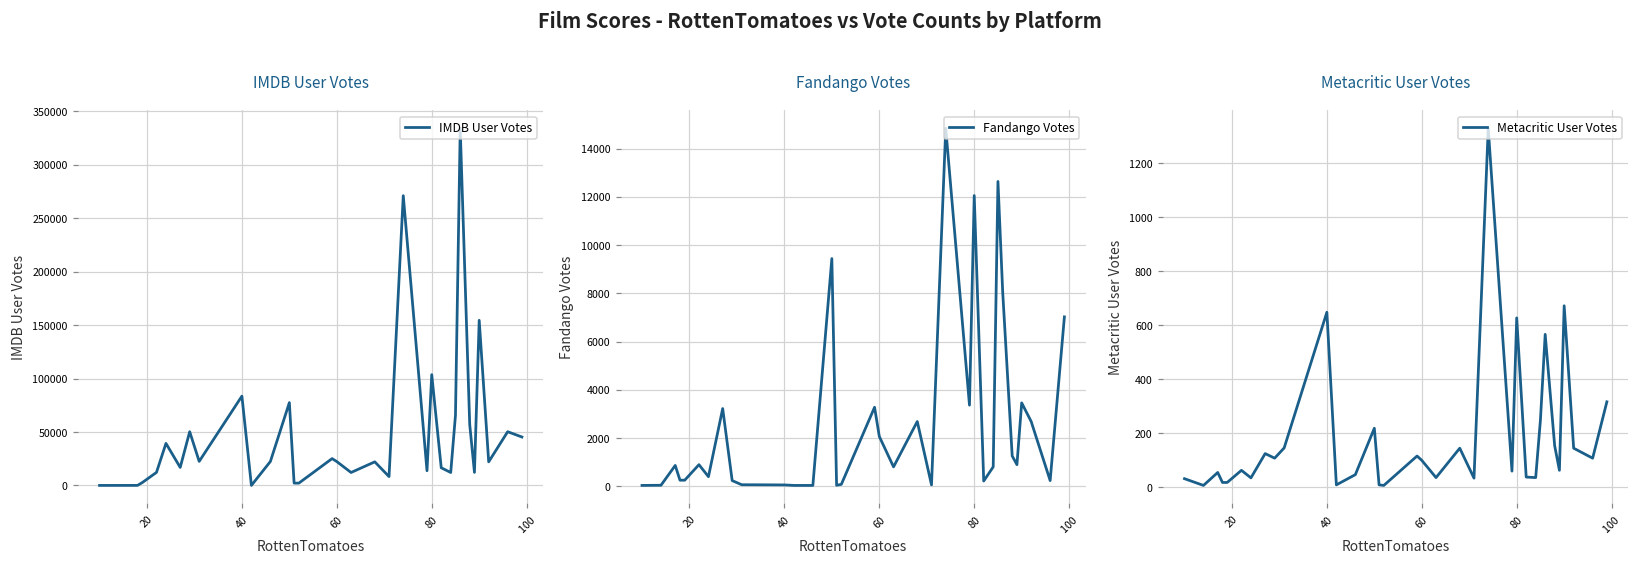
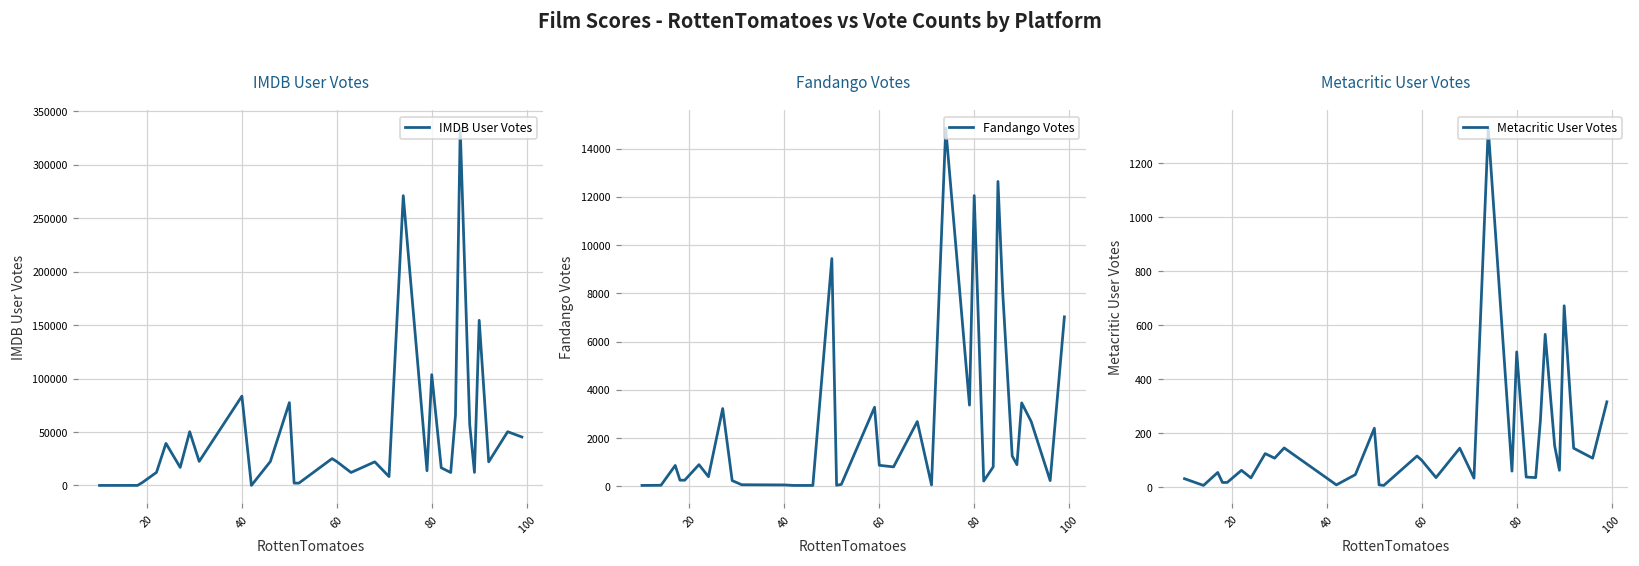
  {
    "IMDB User Votes": {
      "40": 80000,
      "60": 20000,
      "80": 100000
    },
    "Fandango Votes": {
      "40": 100,
-     "60": 2100,
+     "60": 900,
      "80": 12100
    },
    "Metacritic User Votes": {
-     "40": 650,
+     "40": 30,
      "60": 100,
-     "80": 630
+     "80": 500
    }
  }
